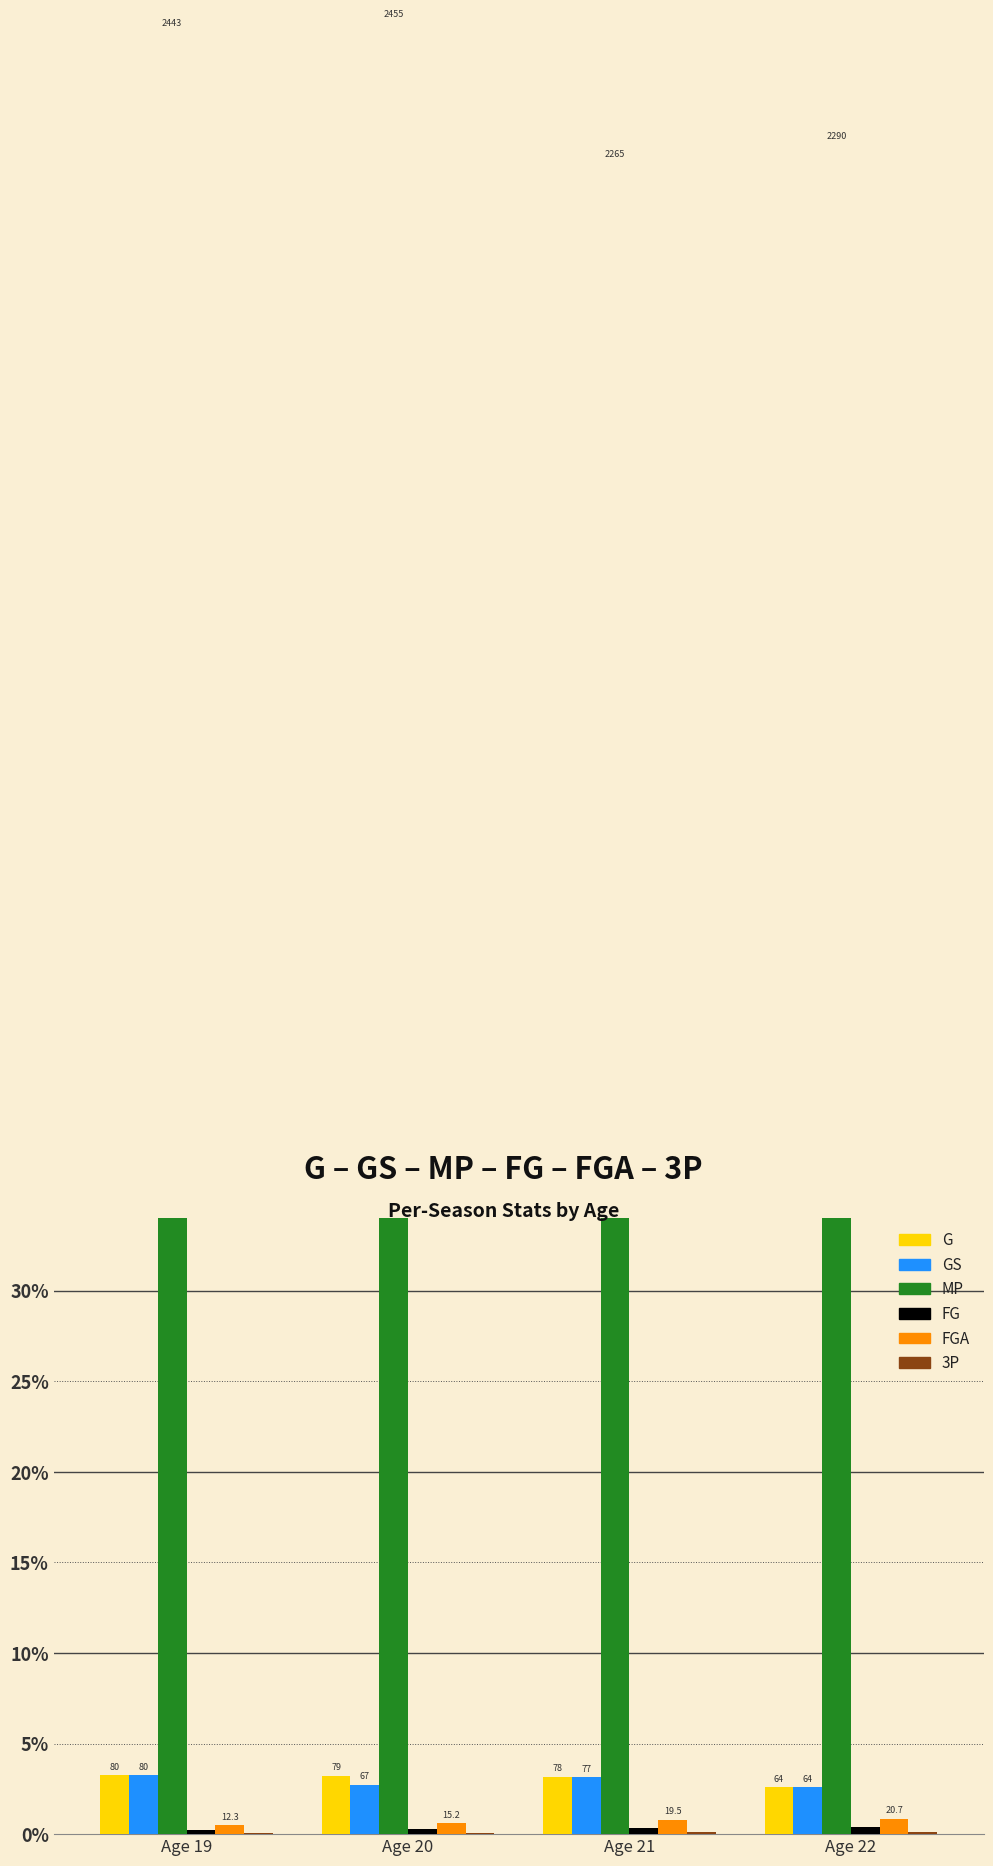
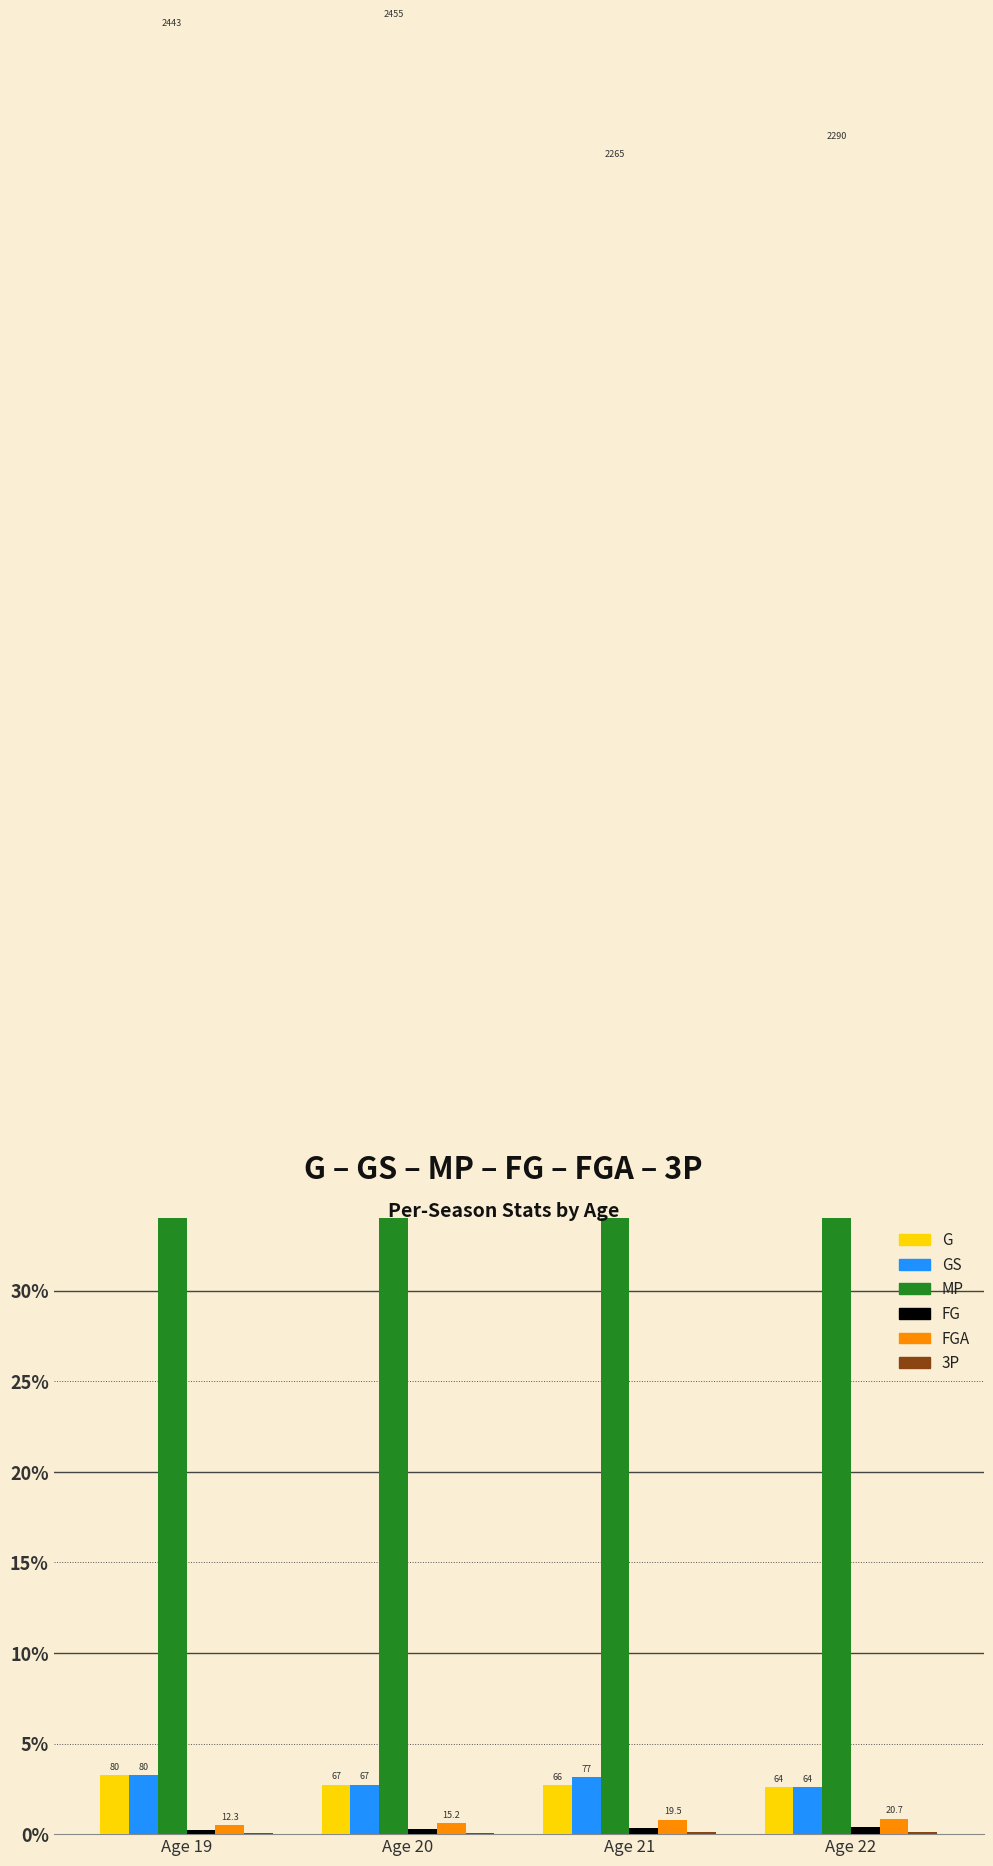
  {
    "G": {
-     "Age 20": "79",
-     "Age 21": "78"
+     "Age 20": "67",
+     "Age 21": "66"
    },
    "FG": {
      "Age 19": "0.2%",
      "Age 20": "0.3%",
      "Age 21": "0.4%",
      "Age 22": "0.4%"
    }
  }
